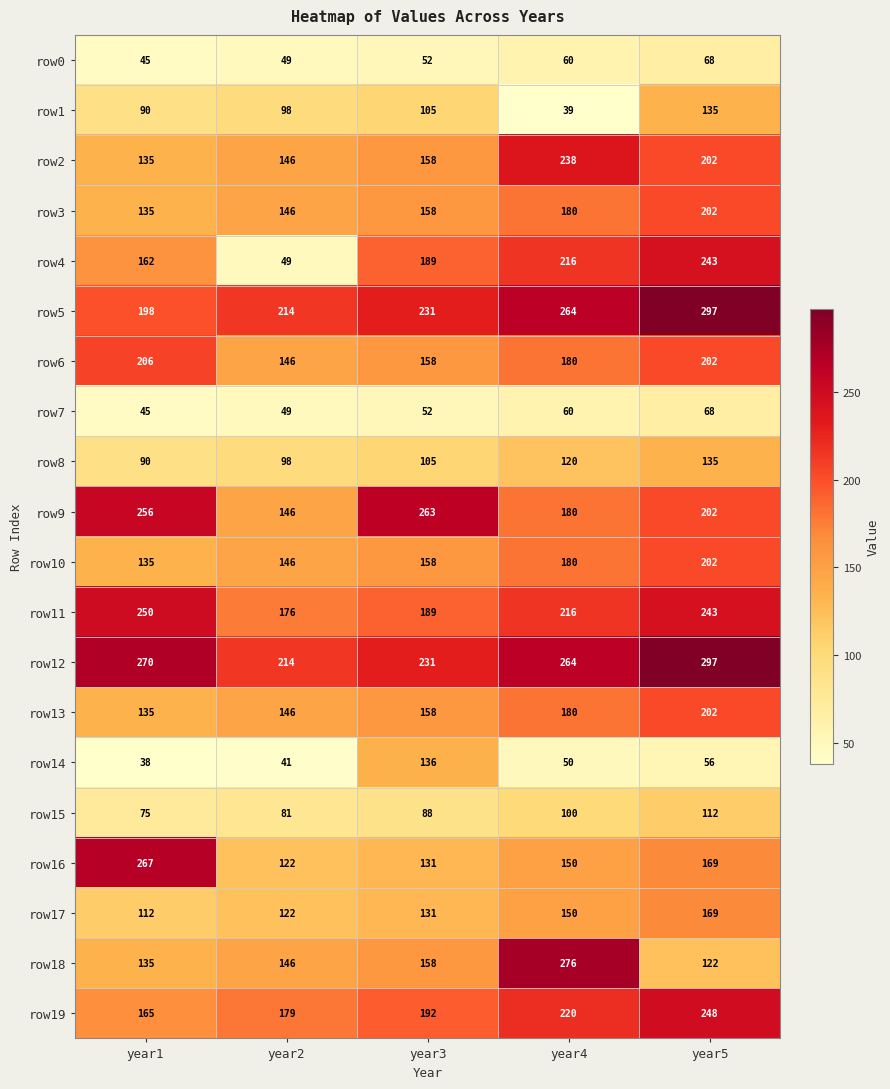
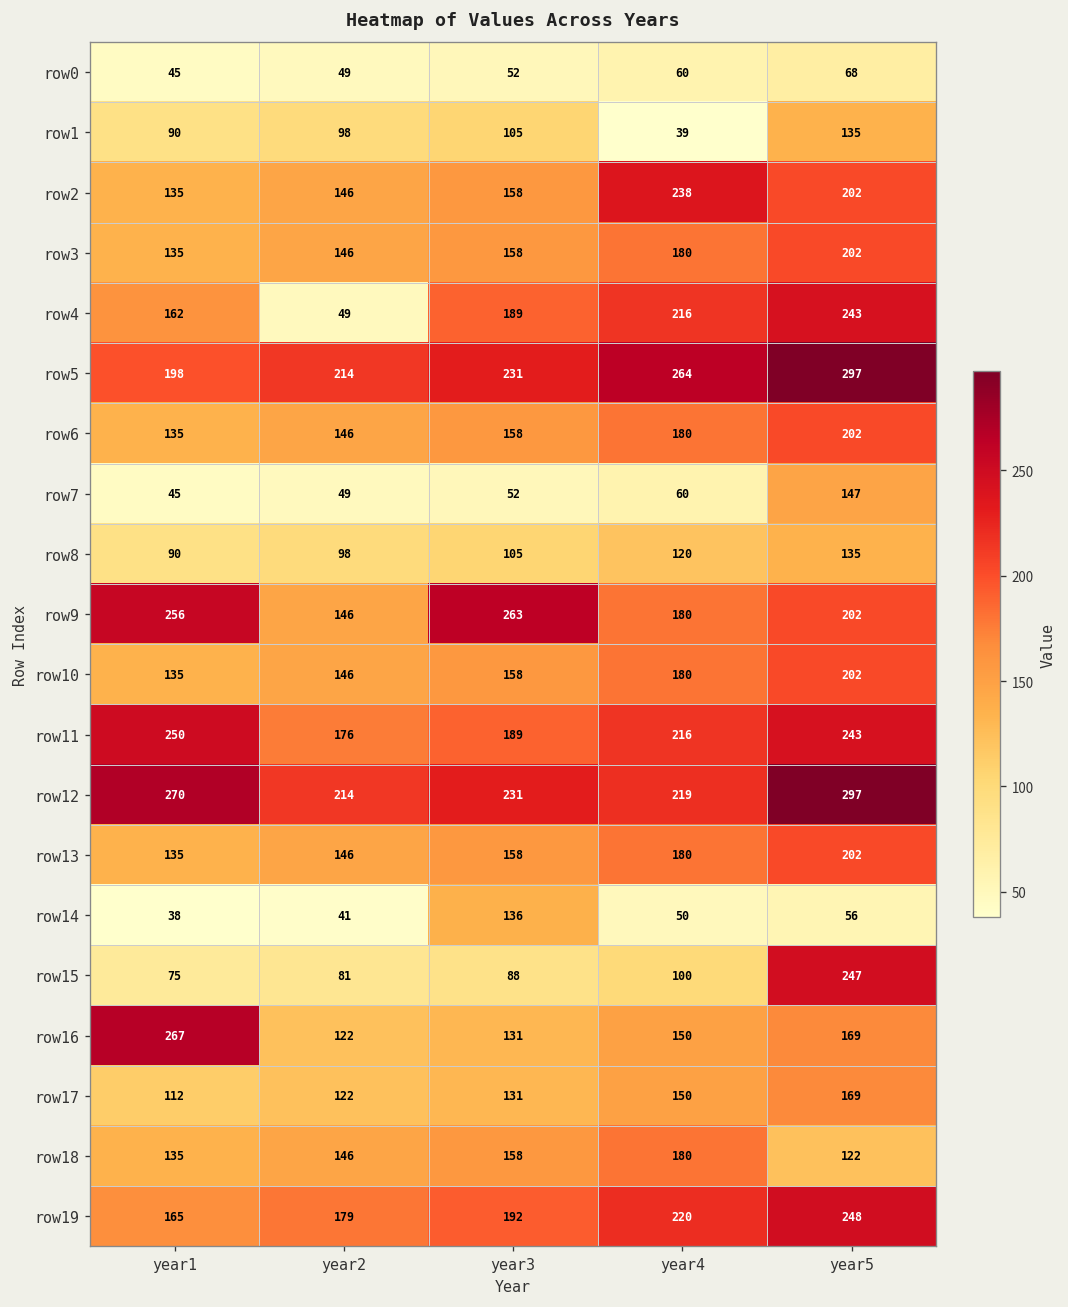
  {
    "row0": {
      "year1": 45,
      "year2": 49,
      "year3": 52,
      "year4": 60,
      "year5": 68
    },
    "row1": {
      "year1": 90,
      "year2": 98,
      "year3": 105,
      "year4": 39,
      "year5": 135
    },
    "row2": {
      "year1": 135,
      "year2": 146,
      "year3": 158,
      "year4": 238,
      "year5": 202
    },
    "row3": {
      "year1": 135,
      "year2": 146,
      "year3": 158,
      "year4": 180,
      "year5": 202
    },
    "row4": {
      "year1": 162,
      "year2": 49,
      "year3": 189,
      "year4": 216,
      "year5": 243
    },
    "row5": {
      "year1": 198,
      "year2": 214,
      "year3": 231,
      "year4": 264,
      "year5": 297
    },
    "row6": {
-     "year1": 206,
+     "year1": 135,
      "year2": 146,
      "year3": 158,
      "year4": 180,
      "year5": 202
    },
    "row7": {
      "year1": 45,
      "year2": 49,
      "year3": 52,
      "year4": 60,
-     "year5": 68
+     "year5": 147
    },
    "row8": {
      "year1": 90,
      "year2": 98,
      "year3": 105,
      "year4": 120,
      "year5": 135
    },
    "row9": {
      "year1": 256,
      "year2": 146,
      "year3": 263,
      "year4": 180,
      "year5": 202
    },
    "row10": {
      "year1": 135,
      "year2": 146,
      "year3": 158,
      "year4": 180,
      "year5": 202
    },
    "row11": {
      "year1": 250,
      "year2": 176,
      "year3": 189,
      "year4": 216,
      "year5": 243
    },
    "row12": {
      "year1": 270,
      "year2": 214,
      "year3": 231,
-     "year4": 264,
+     "year4": 219,
      "year5": 297
    },
    "row13": {
      "year1": 135,
      "year2": 146,
      "year3": 158,
      "year4": 180,
      "year5": 202
    },
    "row14": {
      "year1": 38,
      "year2": 41,
      "year3": 136,
      "year4": 50,
      "year5": 56
    },
    "row15": {
      "year1": 75,
      "year2": 81,
      "year3": 88,
      "year4": 100,
-     "year5": 112
+     "year5": 247
    },
    "row16": {
      "year1": 267,
      "year2": 122,
      "year3": 131,
      "year4": 150,
      "year5": 169
    },
    "row17": {
      "year1": 112,
      "year2": 122,
      "year3": 131,
      "year4": 150,
      "year5": 169
    },
    "row18": {
      "year1": 135,
      "year2": 146,
      "year3": 158,
-     "year4": 276,
+     "year4": 180,
      "year5": 122
    },
    "row19": {
      "year1": 165,
      "year2": 179,
      "year3": 192,
      "year4": 220,
      "year5": 248
    }
  }
